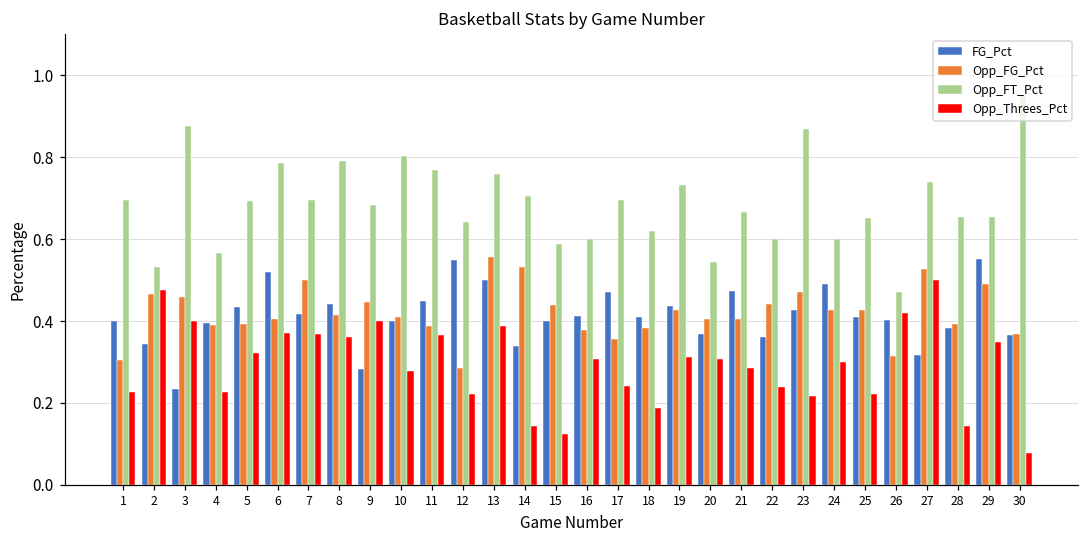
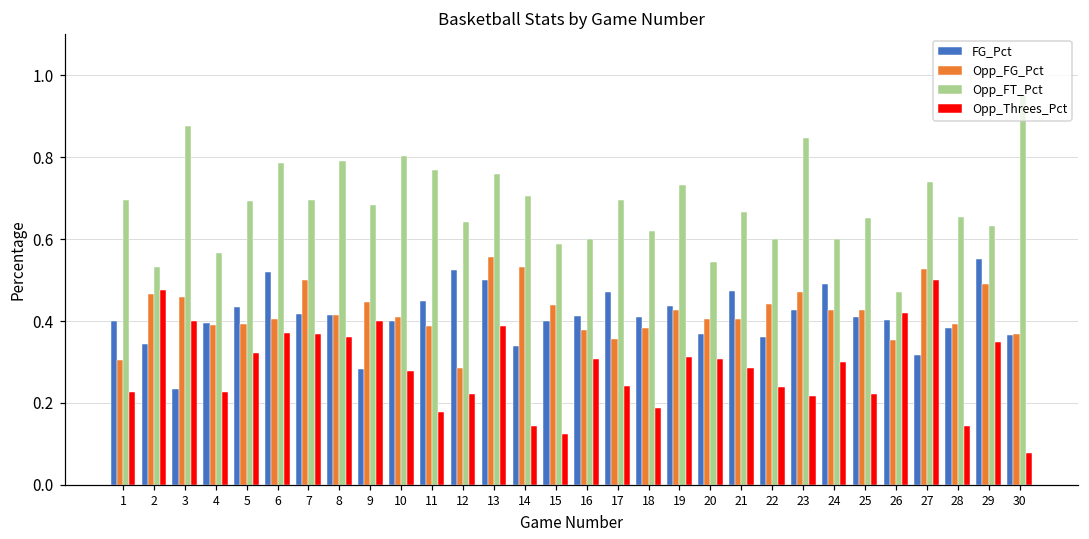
  {
    "FG_Pct": {
      "1": 0.40,
      "2": 0.34,
      "3": 0.23,
      "4": 0.40,
      "5": 0.43,
      "6": 0.52,
      "7": 0.42,
-     "8": 0.44,
+     "8": 0.41,
      "9": 0.28,
      "10": 0.40,
      "11": 0.45,
-     "12": 0.55,
+     "12": 0.53,
      "13": 0.50,
      "14": 0.34,
      "15": 0.40,
      "16": 0.41,
      "17": 0.47,
      "18": 0.41,
      "19": 0.44,
      "20": 0.37,
      "21": 0.47,
      "22": 0.36,
      "23": 0.43,
      "24": 0.49,
      "25": 0.41,
      "26": 0.40,
      "27": 0.32,
      "28": 0.38,
      "29": 0.55,
      "30": 0.37
    },
    "Opp_FG_Pct": {
      "1": 0.31,
      "2": 0.47,
      "3": 0.46,
      "4": 0.39,
      "5": 0.39,
      "6": 0.40,
      "7": 0.50,
      "8": 0.42,
      "9": 0.45,
      "10": 0.41,
      "11": 0.39,
      "12": 0.29,
      "13": 0.56,
      "14": 0.53,
      "15": 0.44,
      "16": 0.38,
      "17": 0.36,
      "18": 0.38,
      "19": 0.43,
      "20": 0.41,
      "21": 0.40,
      "22": 0.44,
      "23": 0.47,
      "24": 0.43,
      "25": 0.43,
-     "26": 0.32,
+     "26": 0.35,
      "27": 0.53,
      "28": 0.39,
      "29": 0.49,
      "30": 0.37
    },
    "Opp_FT_Pct": {
      "1": 0.70,
      "2": 0.53,
      "3": 0.88,
      "4": 0.57,
      "5": 0.69,
      "6": 0.79,
      "7": 0.70,
      "8": 0.79,
      "9": 0.68,
      "10": 0.80,
      "11": 0.77,
      "12": 0.64,
      "13": 0.76,
      "14": 0.71,
      "15": 0.59,
      "16": 0.60,
      "17": 0.70,
      "18": 0.62,
      "19": 0.73,
      "20": 0.55,
      "21": 0.67,
      "22": 0.60,
-     "23": 0.87,
+     "23": 0.85,
      "24": 0.60,
      "25": 0.65,
      "26": 0.47,
      "27": 0.74,
      "28": 0.66,
-     "29": 0.65
+     "29": 0.63
    },
    "Opp_Threes_Pct": {
      "1": 0.23,
      "2": 0.48,
      "3": 0.40,
      "4": 0.23,
      "5": 0.32,
      "6": 0.37,
      "7": 0.37,
      "8": 0.36,
      "9": 0.40,
      "10": 0.28,
-     "11": 0.37,
+     "11": 0.18,
      "12": 0.22,
      "13": 0.39,
      "14": 0.14,
      "15": 0.13,
      "16": 0.31,
      "17": 0.24,
      "18": 0.19,
      "19": 0.31,
      "20": 0.31,
      "21": 0.29,
      "22": 0.24,
      "23": 0.22,
      "24": 0.30,
      "25": 0.22,
      "26": 0.42,
      "27": 0.50,
      "28": 0.14,
      "29": 0.35,
      "30": 0.08
    }
  }
